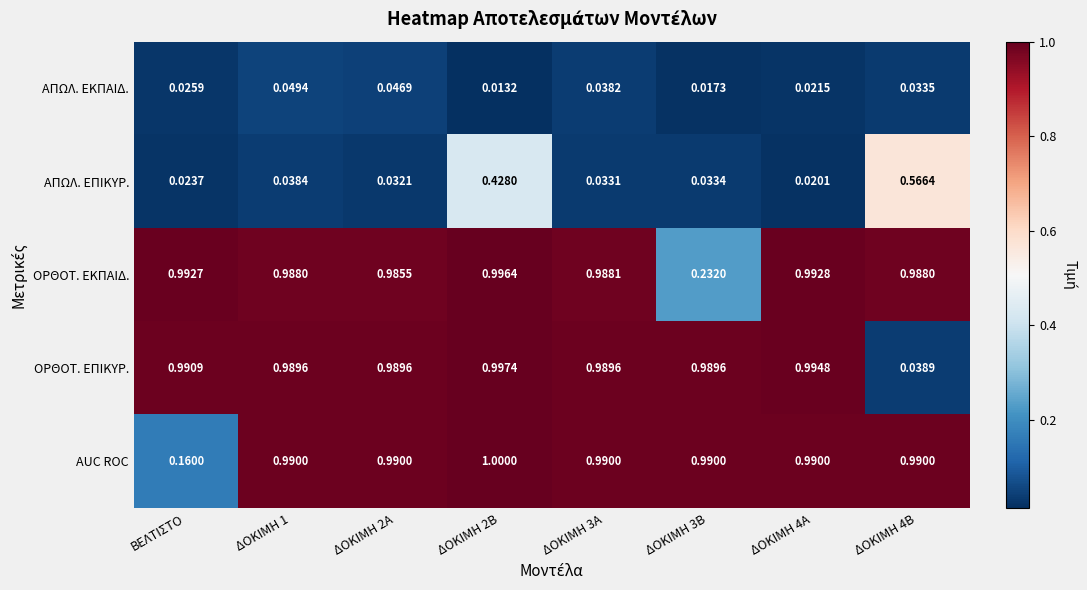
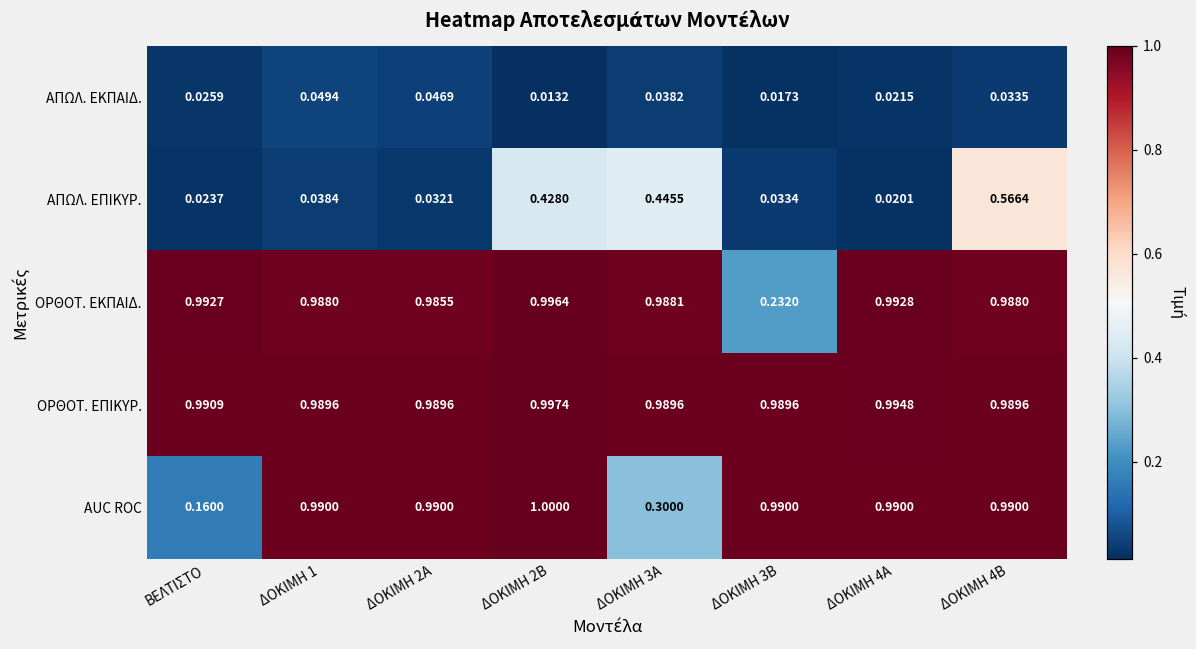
  {
    "ΑΠΩΛ. ΕΚΠΑΙΔ.": {
      "ΒΕΛΤΙΣΤΟ": 0.0259,
      "ΔΟΚΙΜΗ 1": 0.0494,
      "ΔΟΚΙΜΗ 2Α": 0.0469,
      "ΔΟΚΙΜΗ 2Β": 0.0132,
      "ΔΟΚΙΜΗ 3Α": 0.0382,
      "ΔΟΚΙΜΗ 3Β": 0.0173,
      "ΔΟΚΙΜΗ 4Α": 0.0215,
      "ΔΟΚΙΜΗ 4Β": 0.0335
    },
    "ΑΠΩΛ. ΕΠΙΚΥΡ.": {
      "ΒΕΛΤΙΣΤΟ": 0.0237,
      "ΔΟΚΙΜΗ 1": 0.0384,
      "ΔΟΚΙΜΗ 2Α": 0.0321,
      "ΔΟΚΙΜΗ 2Β": 0.4280,
-     "ΔΟΚΙΜΗ 3Α": 0.0331,
+     "ΔΟΚΙΜΗ 3Α": 0.4455,
      "ΔΟΚΙΜΗ 3Β": 0.0334,
      "ΔΟΚΙΜΗ 4Α": 0.0201,
      "ΔΟΚΙΜΗ 4Β": 0.5664
    },
    "ΟΡΘΟΤ. ΕΚΠΑΙΔ.": {
      "ΒΕΛΤΙΣΤΟ": 0.9927,
      "ΔΟΚΙΜΗ 1": 0.9880,
      "ΔΟΚΙΜΗ 2Α": 0.9855,
      "ΔΟΚΙΜΗ 2Β": 0.9964,
      "ΔΟΚΙΜΗ 3Α": 0.9881,
      "ΔΟΚΙΜΗ 3Β": 0.2320,
      "ΔΟΚΙΜΗ 4Α": 0.9928,
      "ΔΟΚΙΜΗ 4Β": 0.9880
    },
    "ΟΡΘΟΤ. ΕΠΙΚΥΡ.": {
      "ΒΕΛΤΙΣΤΟ": 0.9909,
      "ΔΟΚΙΜΗ 1": 0.9896,
      "ΔΟΚΙΜΗ 2Α": 0.9896,
      "ΔΟΚΙΜΗ 2Β": 0.9974,
      "ΔΟΚΙΜΗ 3Α": 0.9896,
      "ΔΟΚΙΜΗ 3Β": 0.9896,
      "ΔΟΚΙΜΗ 4Α": 0.9948,
-     "ΔΟΚΙΜΗ 4Β": 0.0389
+     "ΔΟΚΙΜΗ 4Β": 0.9896
    },
    "AUC ROC": {
      "ΒΕΛΤΙΣΤΟ": 0.1600,
      "ΔΟΚΙΜΗ 1": 0.9900,
      "ΔΟΚΙΜΗ 2Α": 0.9900,
      "ΔΟΚΙΜΗ 2Β": 1.0000,
-     "ΔΟΚΙΜΗ 3Α": 0.9900,
+     "ΔΟΚΙΜΗ 3Α": 0.3000,
      "ΔΟΚΙΜΗ 3Β": 0.9900,
      "ΔΟΚΙΜΗ 4Α": 0.9900,
      "ΔΟΚΙΜΗ 4Β": 0.9900
    }
  }
